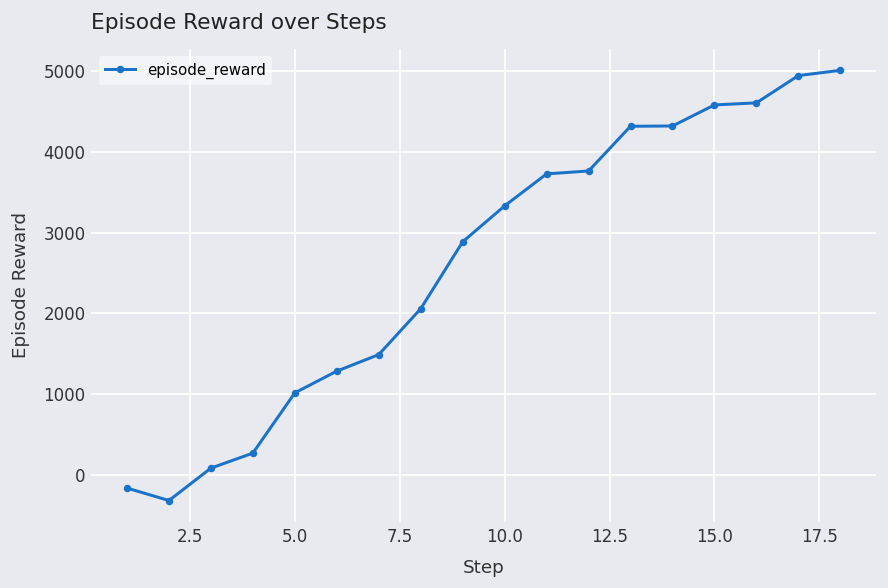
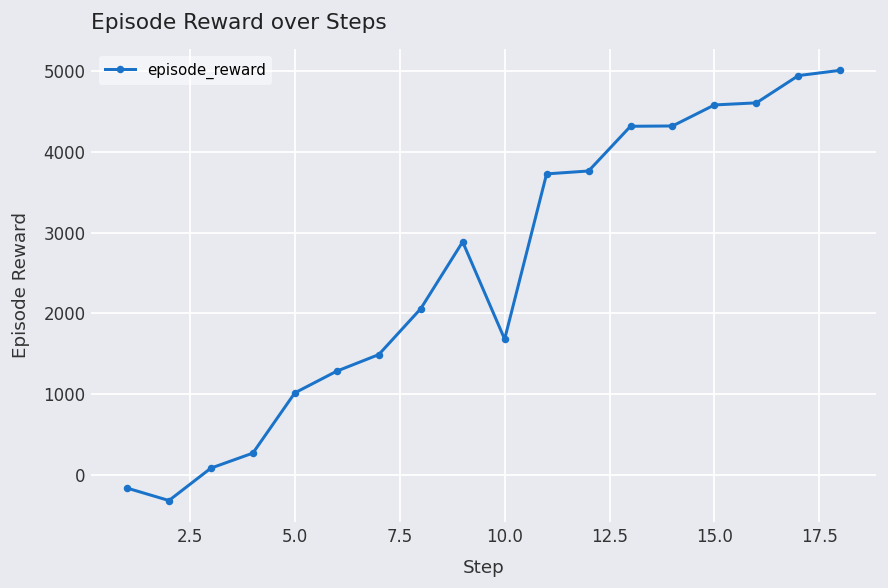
  {
    "5.0": 1000,
-   "10.0": 3300,
+   "10.0": 1700,
    "15.0": 4600
  }
